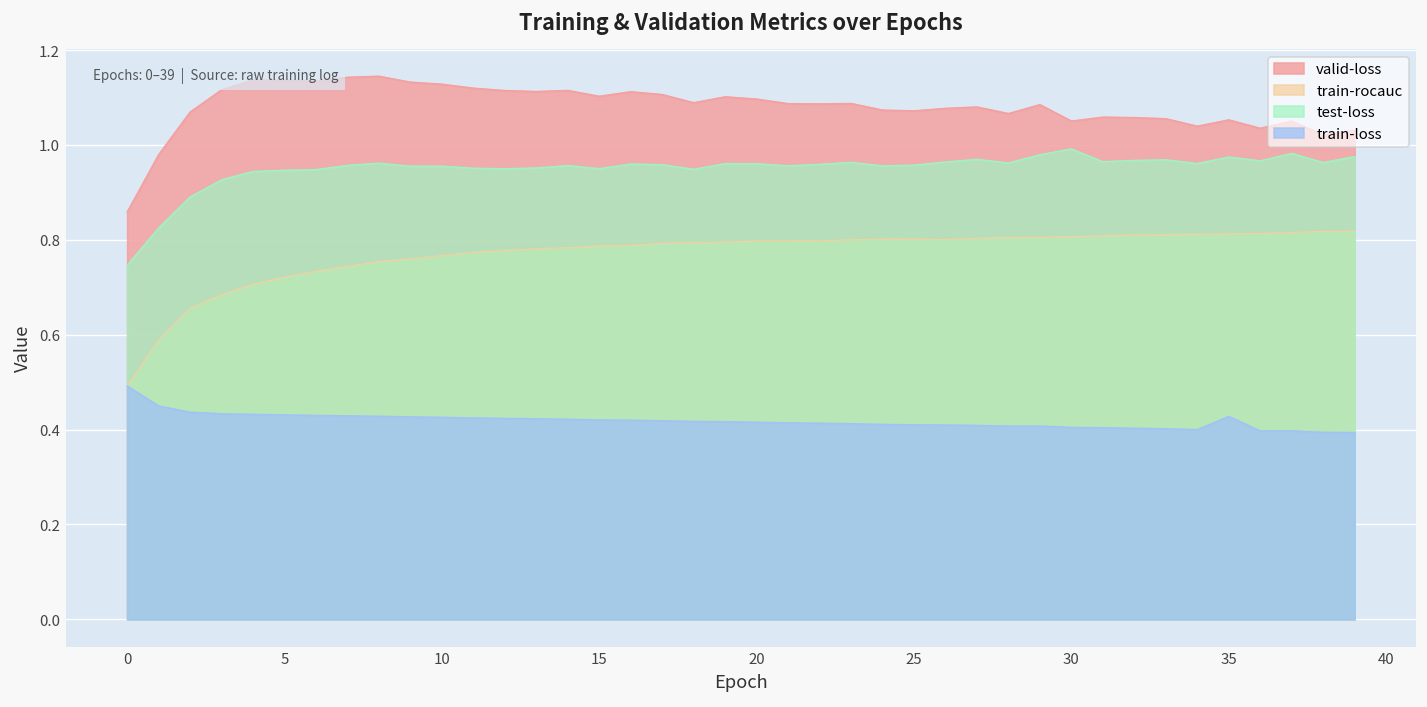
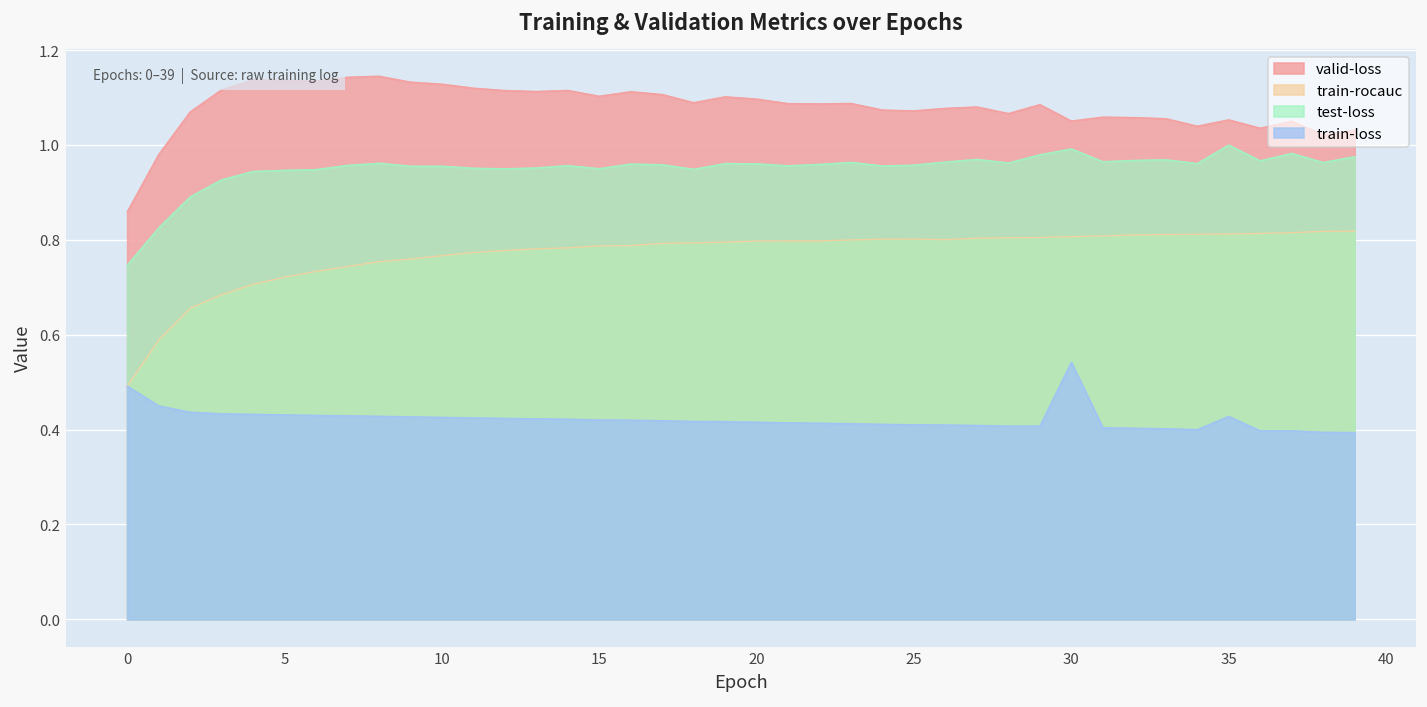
  {
    "test-loss": {
      "0": 0.75,
      "5": 0.95,
      "10": 0.96,
      "15": 0.95,
      "20": 0.96,
      "25": 0.96,
      "30": 0.99,
-     "35": 0.97
+     "35": 1.00
    },
    "train-loss": {
      "5": 0.43,
      "10": 0.43,
      "15": 0.42,
      "20": 0.42,
      "25": 0.41,
-     "30": 0.40,
+     "30": 0.54,
      "35": 0.43
    }
  }
